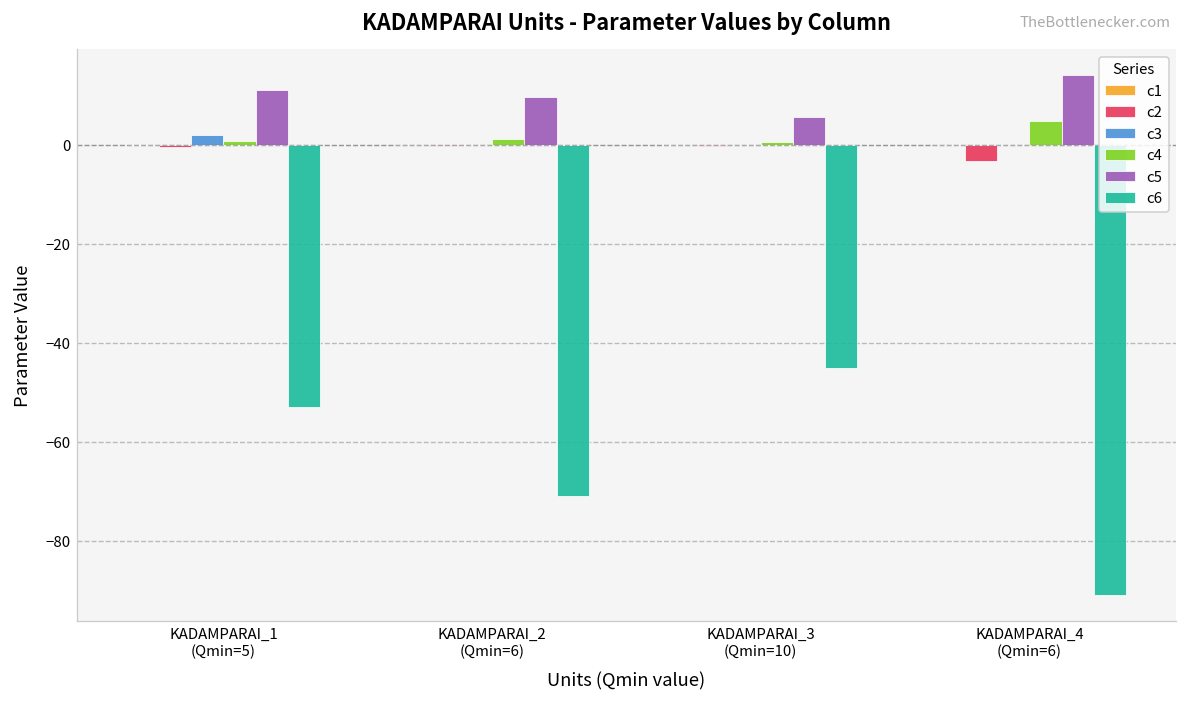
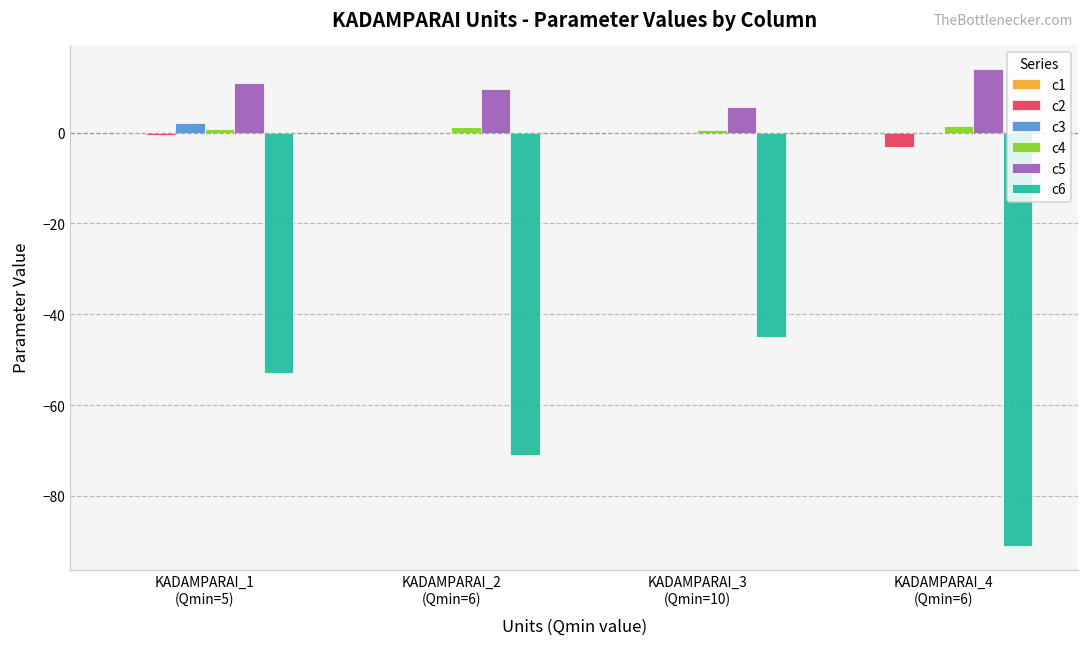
  {
    "c2": {
      "KADAMPARAI_4 (Qmin=6)": -3
    },
    "c3": {
      "KADAMPARAI_1 (Qmin=5)": 2
    },
    "c4": {
      "KADAMPARAI_1 (Qmin=5)": 1,
      "KADAMPARAI_2 (Qmin=6)": 1,
-     "KADAMPARAI_4 (Qmin=6)": 5
+     "KADAMPARAI_4 (Qmin=6)": 1
    },
    "c5": {
      "KADAMPARAI_1 (Qmin=5)": 11,
      "KADAMPARAI_2 (Qmin=6)": 10,
      "KADAMPARAI_3 (Qmin=10)": 6,
      "KADAMPARAI_4 (Qmin=6)": 14
    },
    "c6": {
      "KADAMPARAI_1 (Qmin=5)": -53,
      "KADAMPARAI_2 (Qmin=6)": -71,
      "KADAMPARAI_3 (Qmin=10)": -45,
      "KADAMPARAI_4 (Qmin=6)": -91
    }
  }
